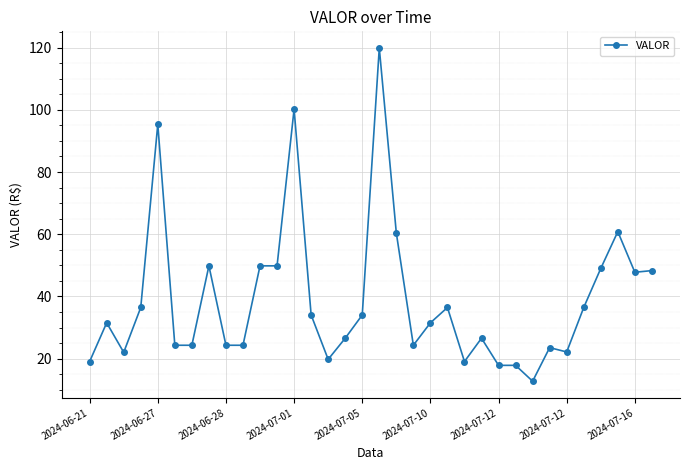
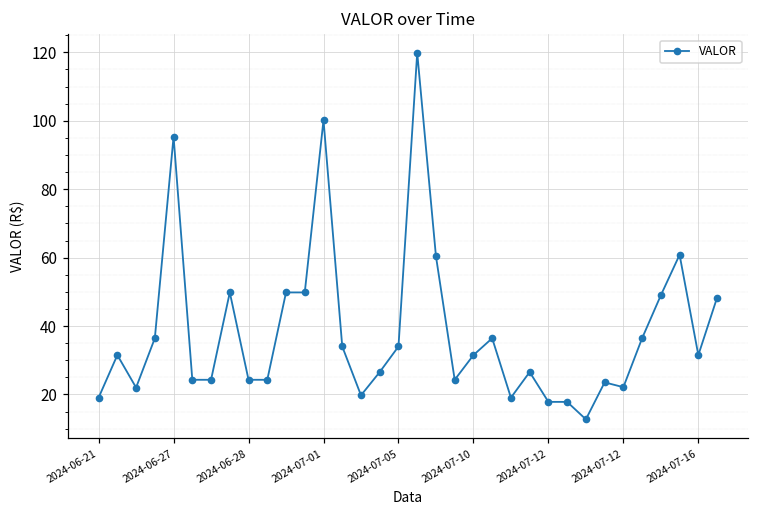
  {
    "2024-06-21": 19,
    "2024-06-27": 95,
    "2024-07-01": 100,
-   "2024-07-16": 48
+   "2024-07-16": 32
  }
